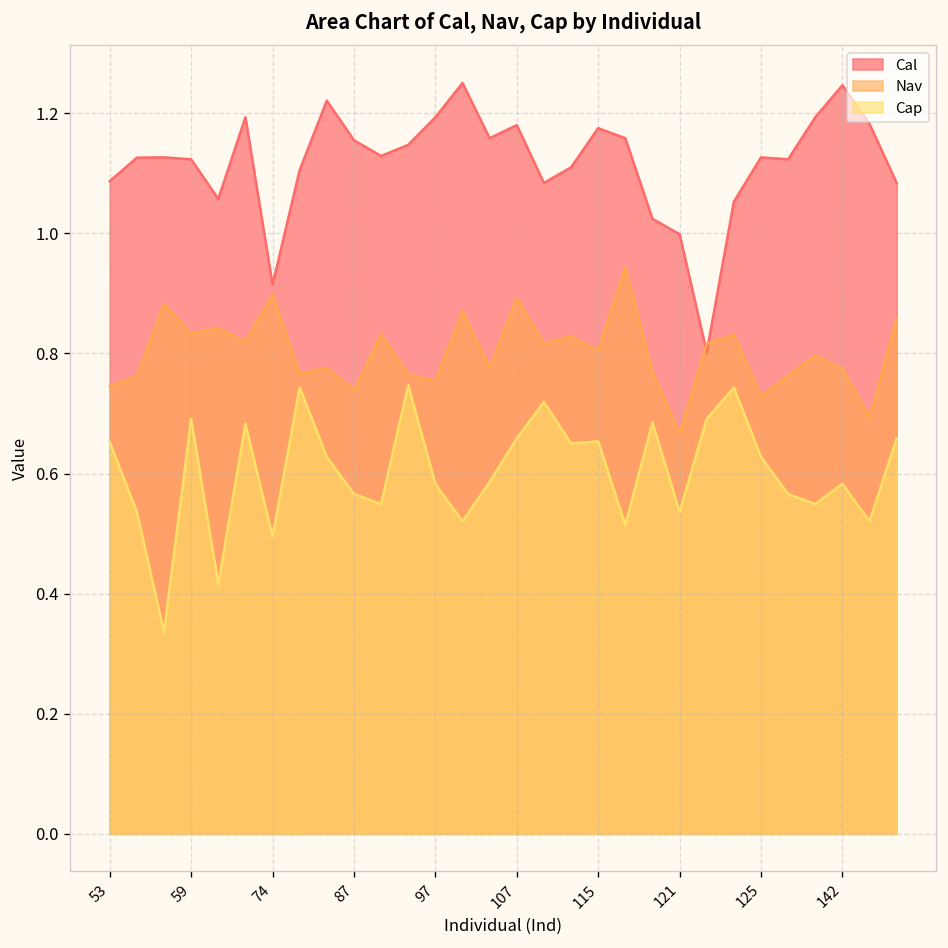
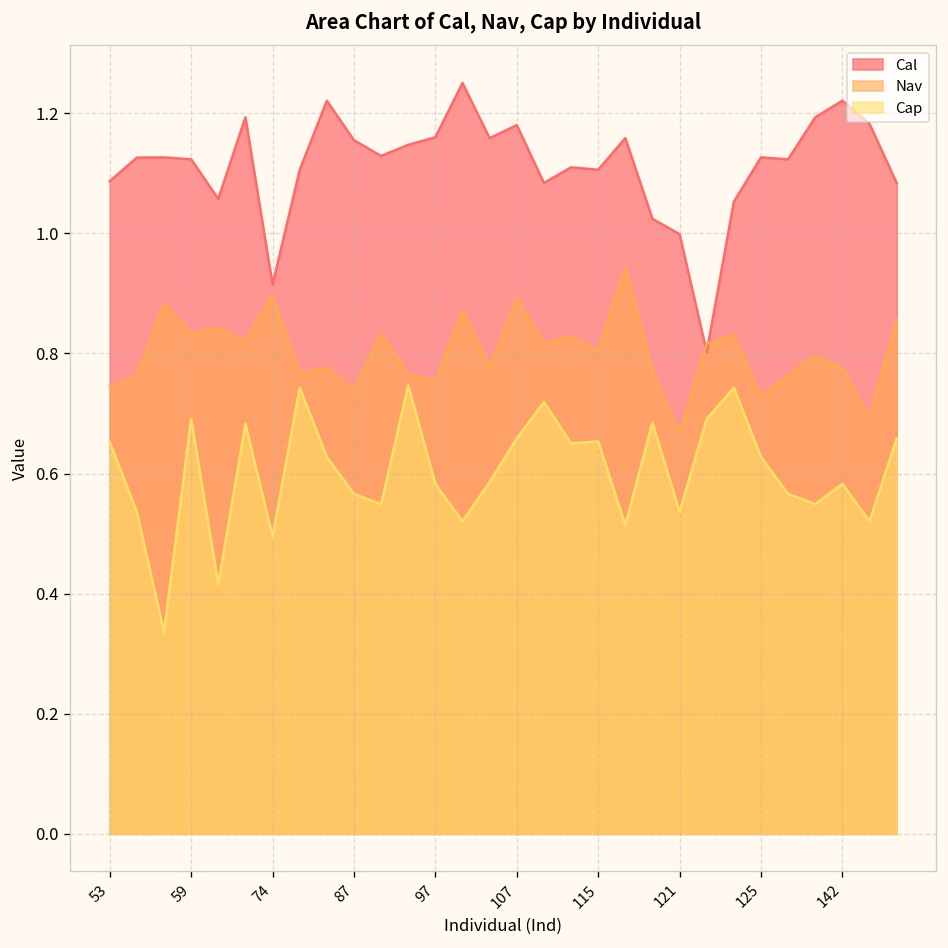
  {
    "Cal": {
      "53": 1.09,
      "59": 1.12,
      "74": 0.91,
      "87": 1.16,
-     "97": 1.19,
+     "97": 1.16,
      "107": 1.18,
-     "115": 1.18,
+     "115": 1.11,
      "121": 1.00,
      "125": 1.13,
-     "142": 1.25
+     "142": 1.22
    }
  }
